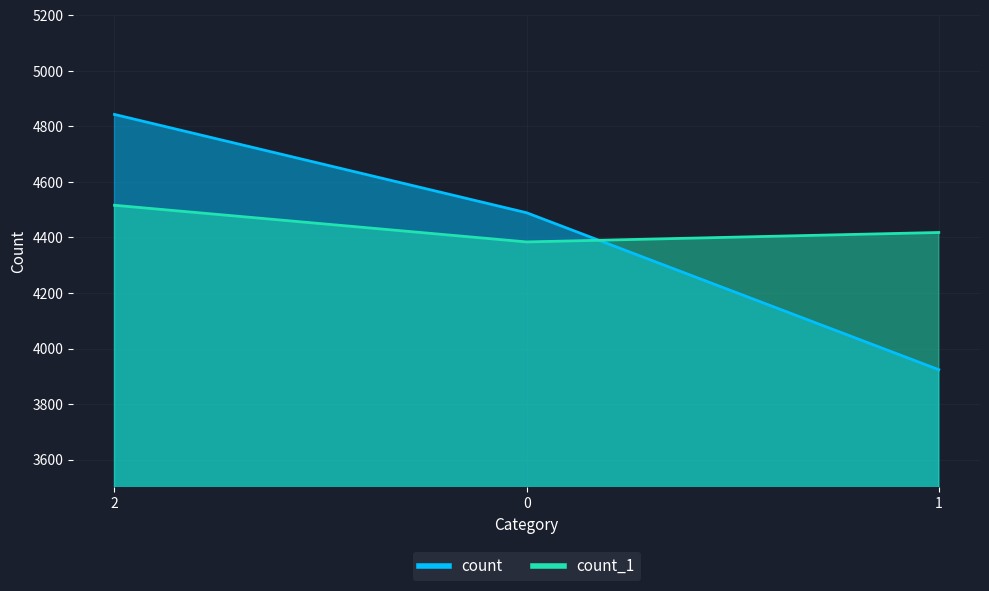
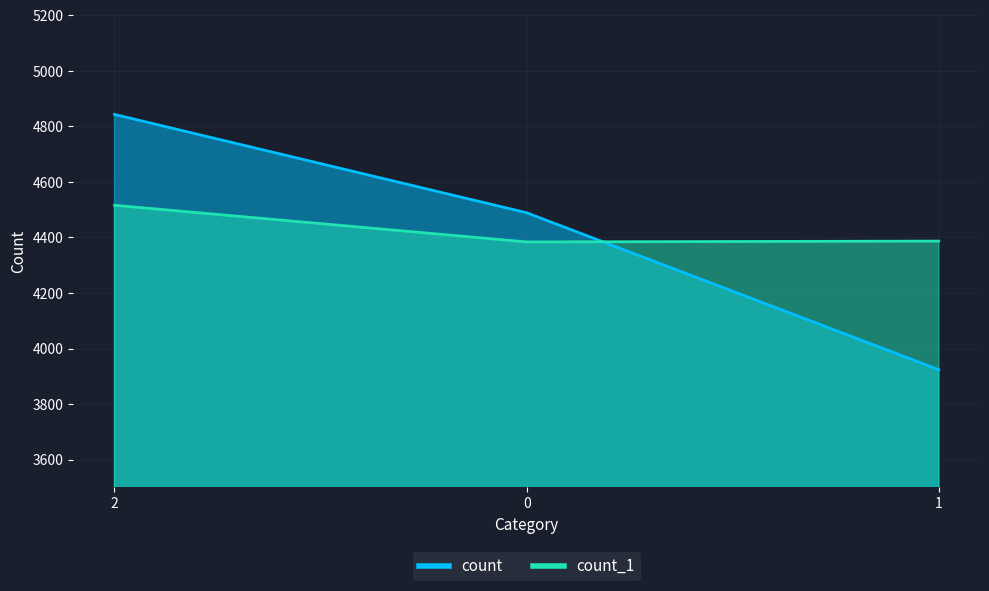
  {
    "count": {
      "2": 4840,
      "0": 4490,
      "1": 3920
    },
    "count_1": {
      "2": 4520,
      "0": 4380,
-     "1": 4420
+     "1": 4390
    }
  }
